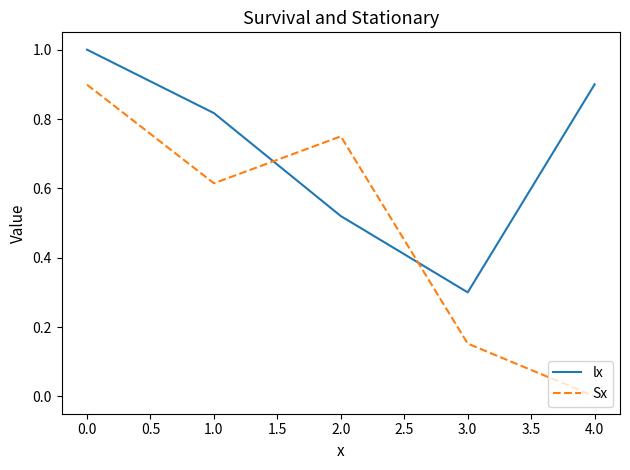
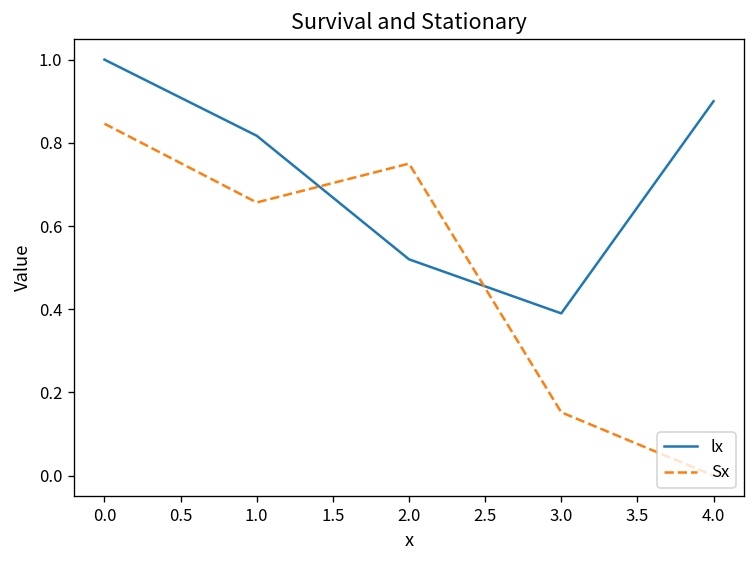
  {
    "lx": {
      "0.0": 1.00,
      "1.0": 0.82,
      "2.0": 0.52,
-     "3.0": 0.30,
+     "3.0": 0.39,
      "4.0": 0.90
    },
    "Sx": {
-     "0.0": 0.90,
-     "1.0": 0.61,
+     "0.0": 0.85,
+     "1.0": 0.66,
      "2.0": 0.75,
      "3.0": 0.15
    }
  }
